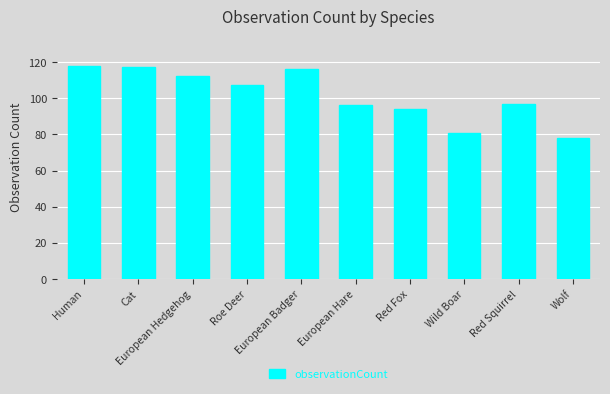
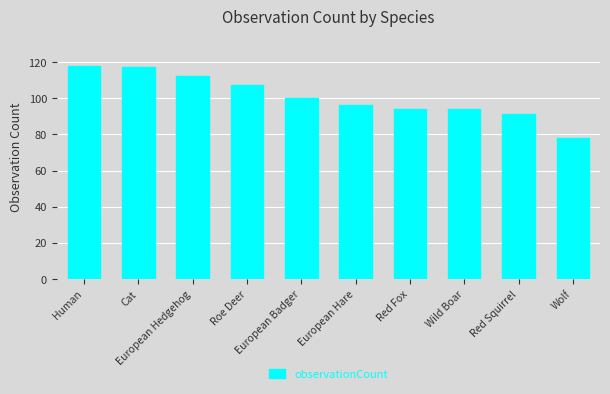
  {
    "Human": 118,
    "Cat": 117,
    "European Hedgehog": 112,
    "Roe Deer": 107,
-   "European Badger": 116,
+   "European Badger": 100,
    "European Hare": 96,
    "Red Fox": 94,
-   "Wild Boar": 81,
-   "Red Squirrel": 97,
+   "Wild Boar": 94,
+   "Red Squirrel": 91,
    "Wolf": 78
  }
